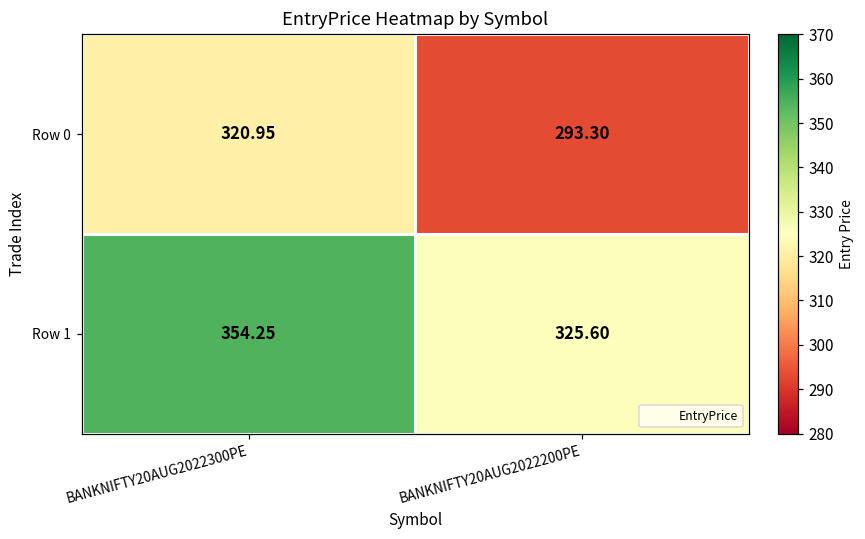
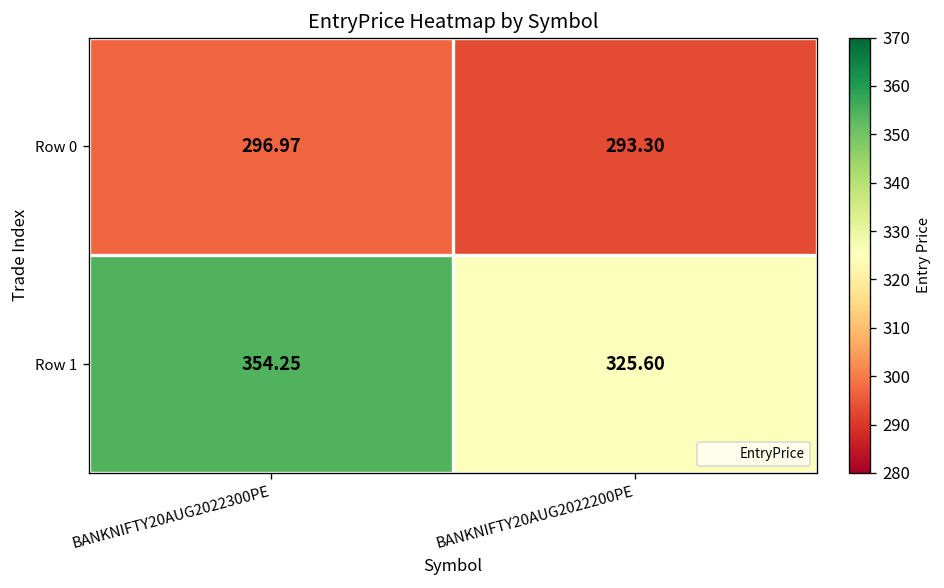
  {
    "Row 0": {
-     "BANKNIFTY20AUG2022300PE": 320.95,
+     "BANKNIFTY20AUG2022300PE": 296.97,
      "BANKNIFTY20AUG2022200PE": 293.30
    },
    "Row 1": {
      "BANKNIFTY20AUG2022300PE": 354.25,
      "BANKNIFTY20AUG2022200PE": 325.60
    }
  }
